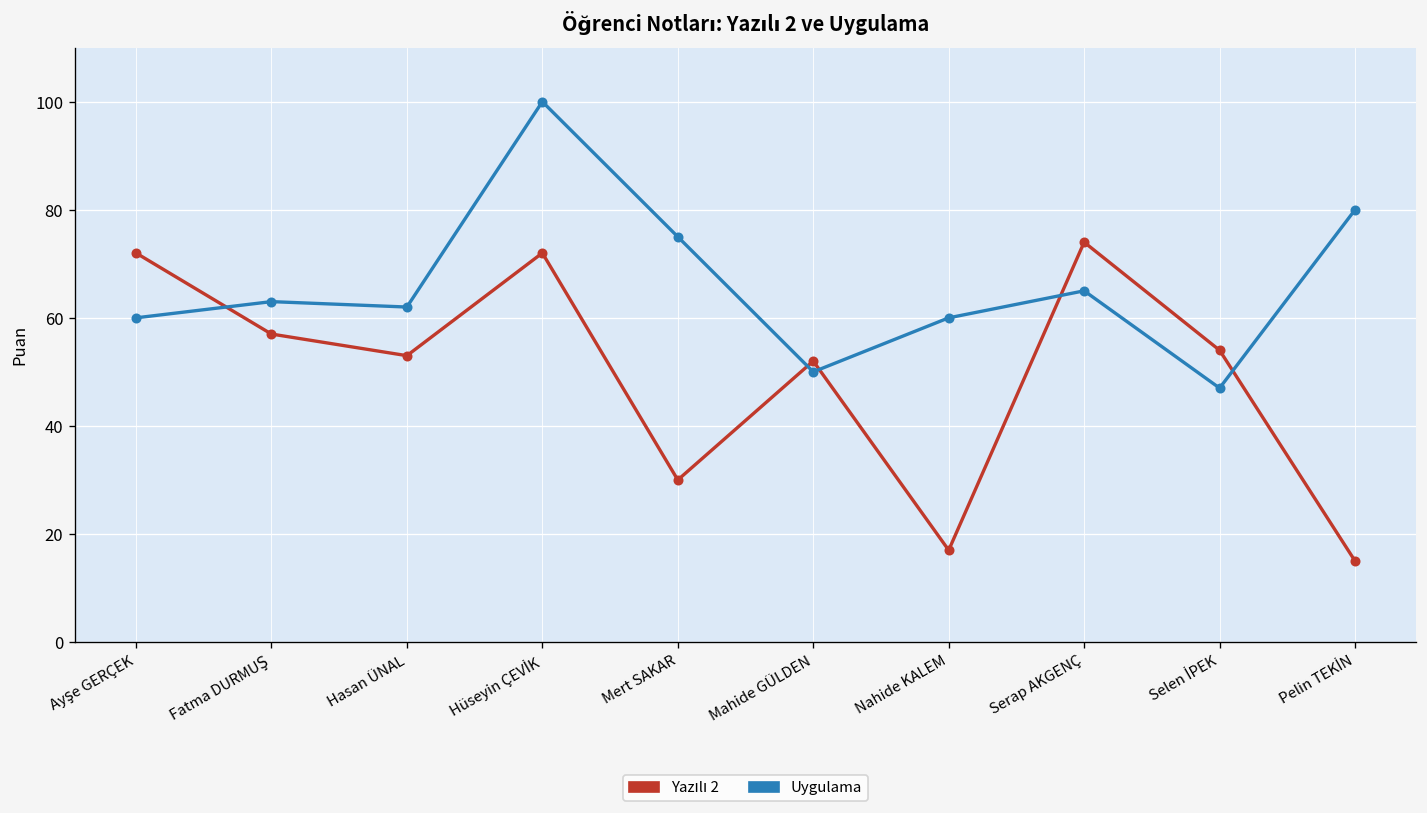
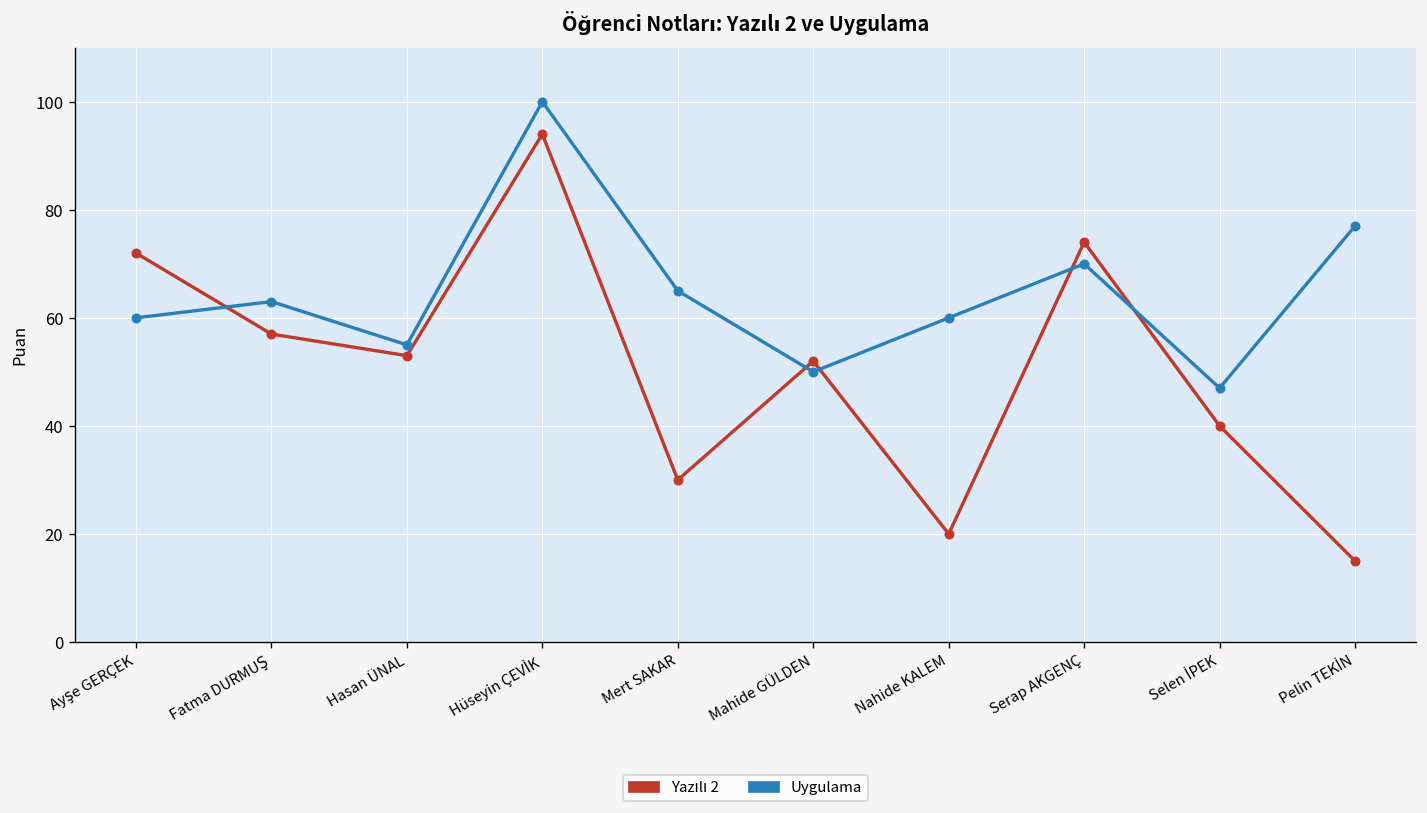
  {
    "Yazılı 2": {
      "Ayşe GERÇEK": 72,
      "Fatma DURMUŞ": 57,
      "Hasan ÜNAL": 53,
-     "Hüseyin ÇEVİK": 72,
+     "Hüseyin ÇEVİK": 94,
      "Mert SAKAR": 30,
      "Mahide GÜLDEN": 52,
-     "Nahide KALEM": 17,
+     "Nahide KALEM": 20,
      "Serap AKGENÇ": 74,
-     "Selen İPEK": 54,
+     "Selen İPEK": 40,
      "Pelin TEKİN": 15
    },
    "Uygulama": {
      "Ayşe GERÇEK": 60,
      "Fatma DURMUŞ": 63,
-     "Hasan ÜNAL": 62,
+     "Hasan ÜNAL": 55,
      "Hüseyin ÇEVİK": 100,
-     "Mert SAKAR": 75,
+     "Mert SAKAR": 65,
      "Mahide GÜLDEN": 50,
      "Nahide KALEM": 60,
-     "Serap AKGENÇ": 65,
+     "Serap AKGENÇ": 70,
      "Selen İPEK": 47,
-     "Pelin TEKİN": 80
+     "Pelin TEKİN": 77
    }
  }
